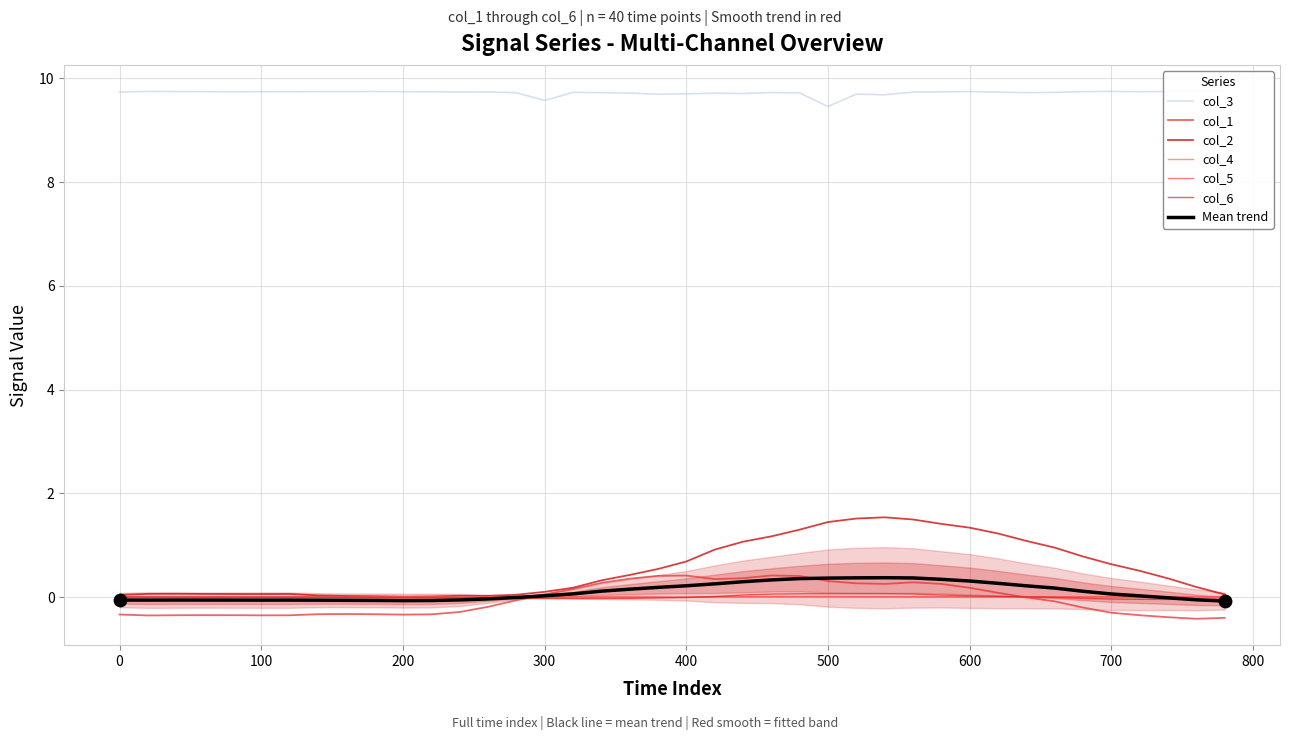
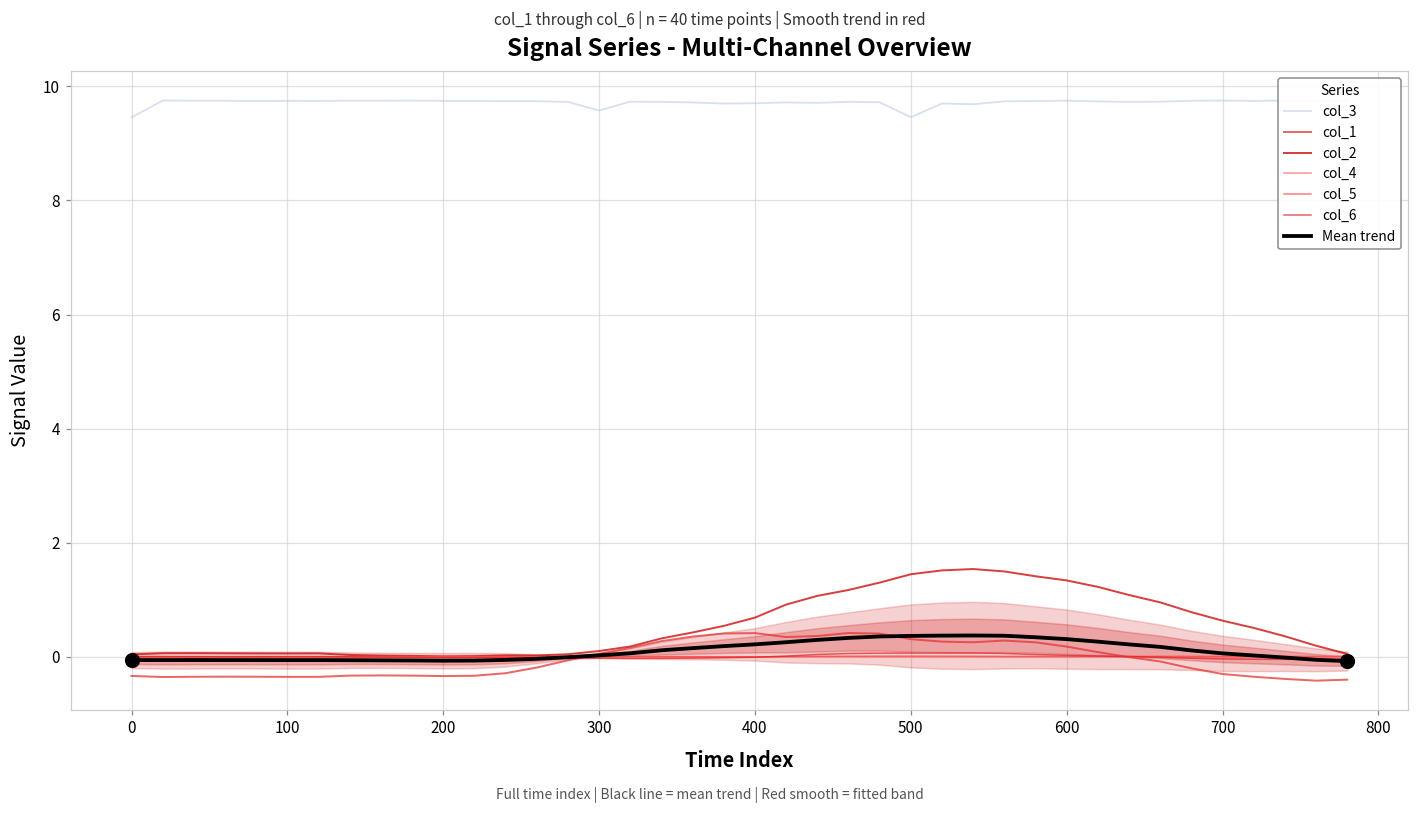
  {
    "col_3": {
-     "0": 9.7,
+     "0": 9.5,
      "100": 9.7,
      "200": 9.7,
      "300": 9.6,
      "400": 9.7,
      "500": 9.5,
      "600": 9.7,
      "700": 9.8
    }
  }
